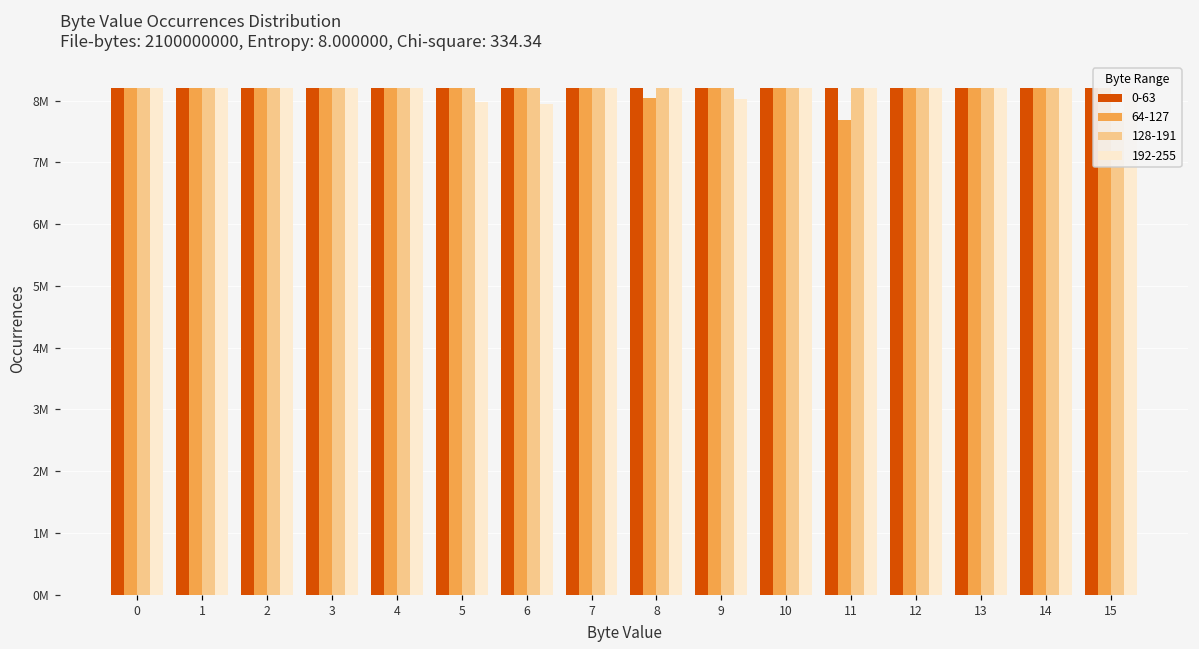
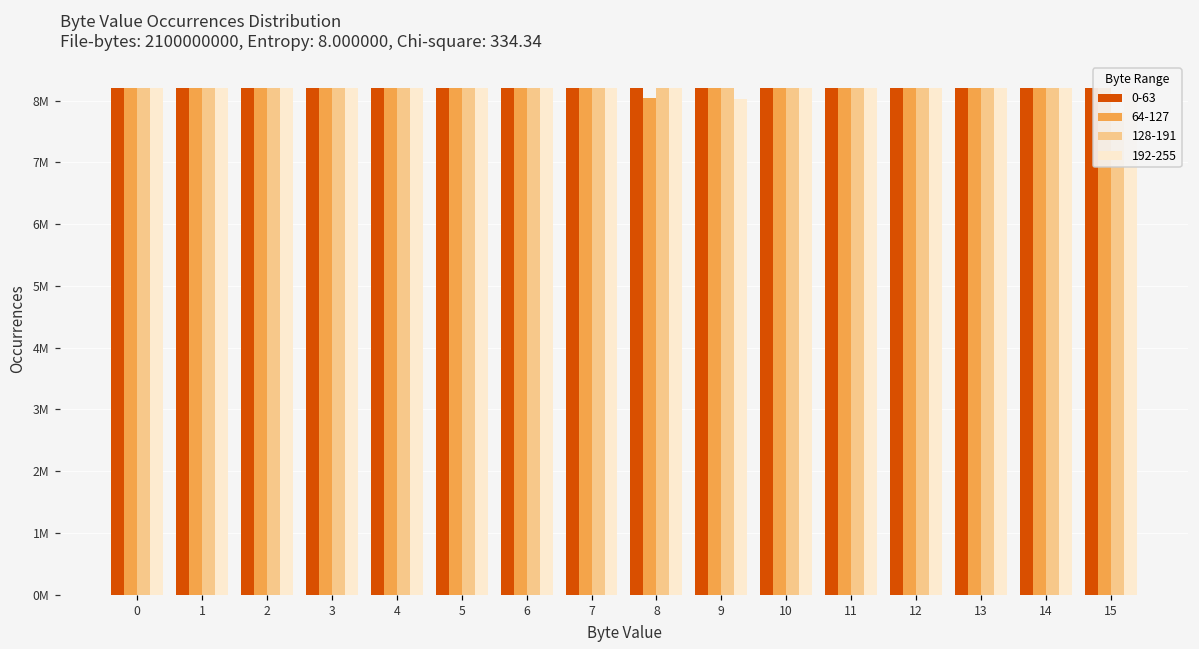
  {
    "0-63": {
      "0": 8200000,
      "1": 8200000,
      "2": 8200000,
      "3": 8200000,
      "4": 8200000,
      "5": 8200000,
      "6": 8200000,
      "7": 8200000,
      "8": 8200000,
      "9": 8200000,
      "10": 8200000,
      "11": 8200000,
      "12": 8200000,
      "13": 8200000,
      "14": 8200000,
      "15": 8200000
    },
    "64-127": {
      "0": 8200000,
      "1": 8200000,
      "2": 8200000,
      "3": 8200000,
      "4": 8200000,
      "5": 8200000,
      "6": 8200000,
      "7": 8200000,
      "8": 8000000,
      "9": 8200000,
      "10": 8200000,
-     "11": 7700000,
+     "11": 8200000,
      "12": 8200000,
      "13": 8200000,
      "14": 8200000
    },
    "128-191": {
      "0": 8200000,
      "1": 8200000,
      "2": 8200000,
      "3": 8200000,
      "4": 8200000,
      "5": 8200000,
      "6": 8200000,
      "7": 8200000,
      "8": 8200000,
      "9": 8200000,
      "10": 8200000,
      "11": 8200000,
      "12": 8200000,
      "13": 8200000,
      "14": 8200000
    },
    "192-255": {
      "0": 8200000,
      "1": 8200000,
      "2": 8200000,
      "3": 8200000,
      "4": 8200000,
-     "5": 8000000,
-     "6": 7900000,
+     "5": 8200000,
+     "6": 8200000,
      "7": 8200000,
      "8": 8200000,
      "9": 8000000,
      "10": 8200000,
      "11": 8200000,
      "12": 8200000,
      "13": 8200000,
      "14": 8200000
    }
  }
